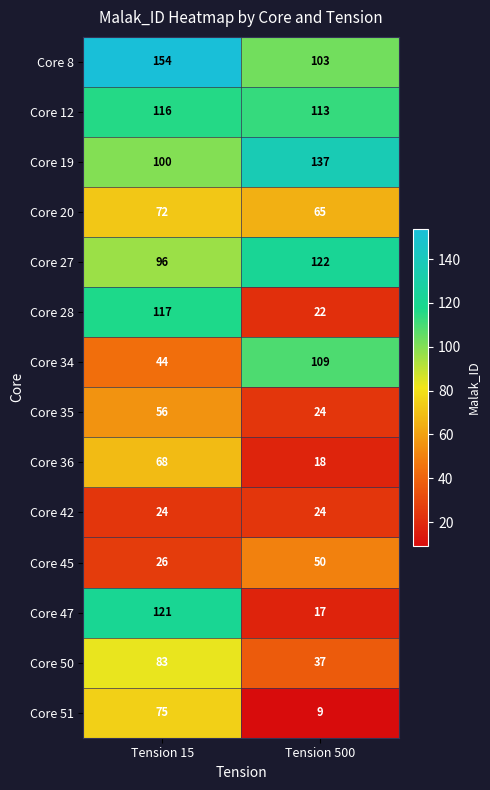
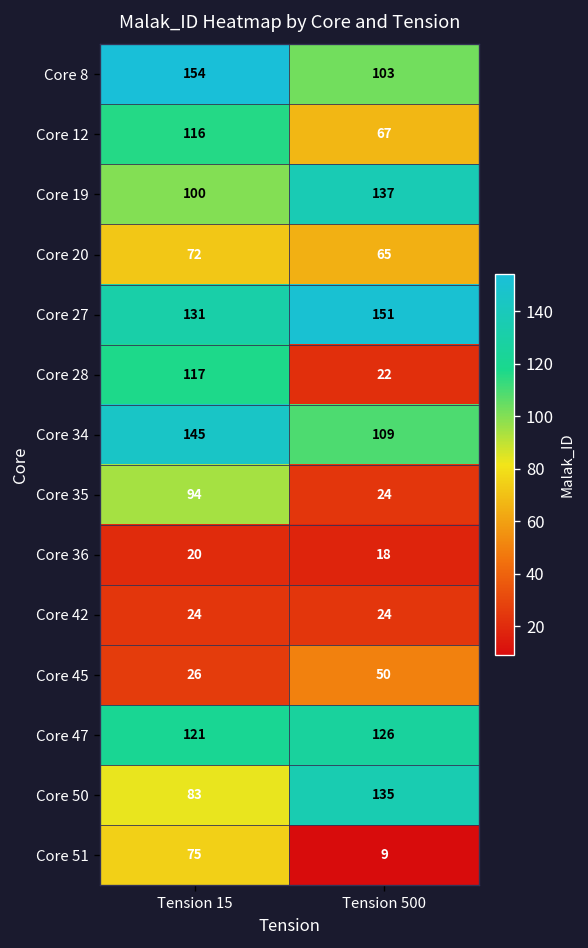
  {
    "Core 8": {
      "Tension 15": 154,
      "Tension 500": 103
    },
    "Core 12": {
      "Tension 15": 116,
-     "Tension 500": 113
+     "Tension 500": 67
    },
    "Core 19": {
      "Tension 15": 100,
      "Tension 500": 137
    },
    "Core 20": {
      "Tension 15": 72,
      "Tension 500": 65
    },
    "Core 27": {
-     "Tension 15": 96,
-     "Tension 500": 122
+     "Tension 15": 131,
+     "Tension 500": 151
    },
    "Core 28": {
      "Tension 15": 117,
      "Tension 500": 22
    },
    "Core 34": {
-     "Tension 15": 44,
+     "Tension 15": 145,
      "Tension 500": 109
    },
    "Core 35": {
-     "Tension 15": 56,
+     "Tension 15": 94,
      "Tension 500": 24
    },
    "Core 36": {
-     "Tension 15": 68,
+     "Tension 15": 20,
      "Tension 500": 18
    },
    "Core 42": {
      "Tension 15": 24,
      "Tension 500": 24
    },
    "Core 45": {
      "Tension 15": 26,
      "Tension 500": 50
    },
    "Core 47": {
      "Tension 15": 121,
-     "Tension 500": 17
+     "Tension 500": 126
    },
    "Core 50": {
      "Tension 15": 83,
-     "Tension 500": 37
+     "Tension 500": 135
    },
    "Core 51": {
      "Tension 15": 75,
      "Tension 500": 9
    }
  }
